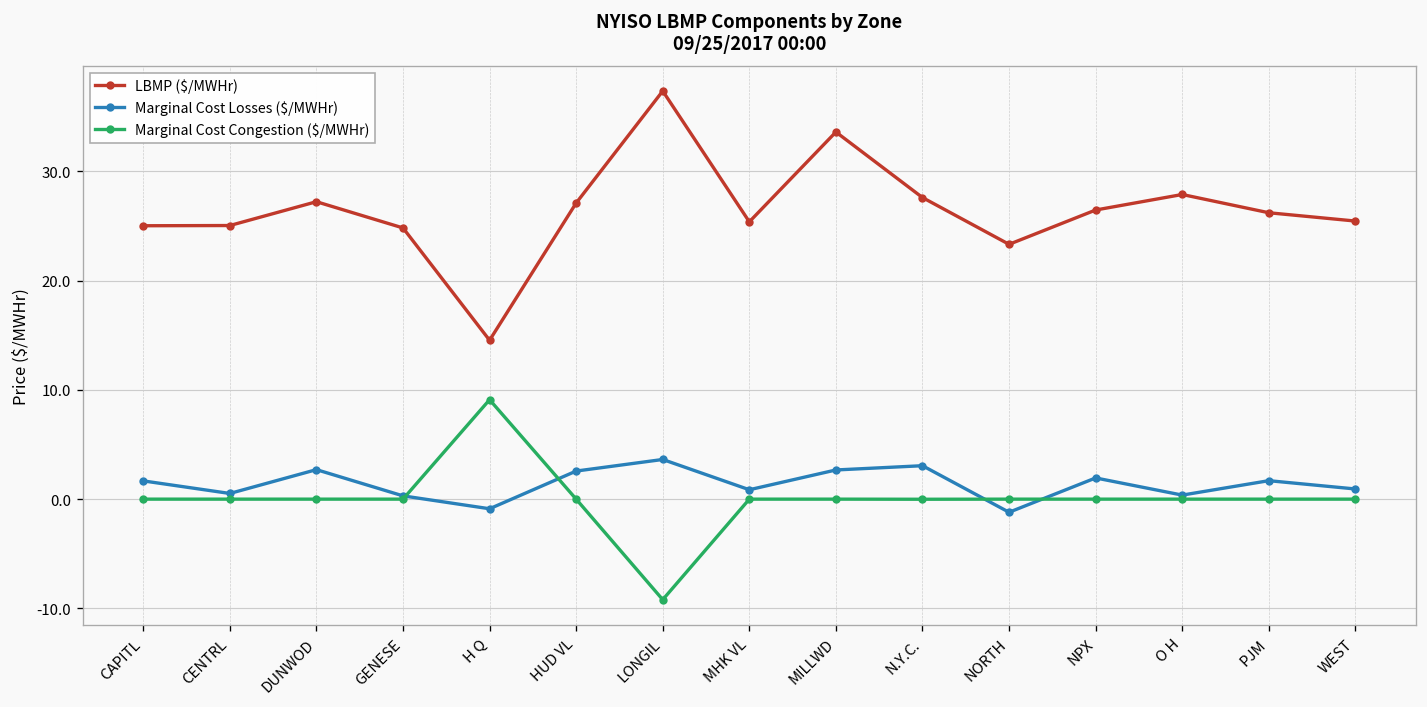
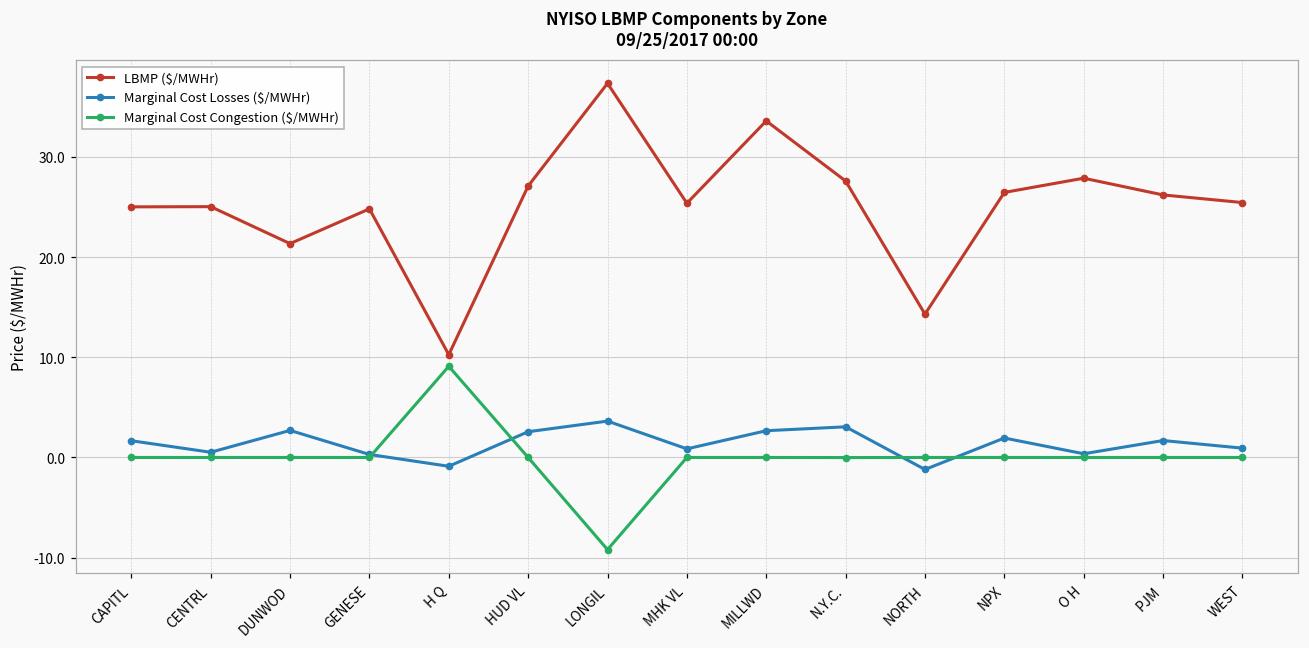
  {
    "LBMP ($/MWHr)": {
      "CAPITL": 25,
      "CENTRL": 25,
-     "DUNWOD": 27,
+     "DUNWOD": 21,
      "GENESE": 25,
-     "H Q": 15,
+     "H Q": 10,
      "HUD VL": 27,
      "LONGIL": 37,
      "MHK VL": 25,
      "MILLWD": 34,
      "N.Y.C.": 28,
-     "NORTH": 23,
+     "NORTH": 14,
      "NPX": 26,
      "O H": 28,
      "PJM": 26,
      "WEST": 25
    },
    "Marginal Cost Losses ($/MWHr)": {
      "CAPITL": 2,
      "CENTRL": 1,
      "DUNWOD": 3,
      "GENESE": 0,
      "H Q": -1,
      "HUD VL": 3,
      "LONGIL": 4,
      "MHK VL": 1,
      "MILLWD": 3,
      "N.Y.C.": 3,
      "NORTH": -1,
      "NPX": 2,
      "O H": 0,
      "PJM": 2,
      "WEST": 1
    },
    "Marginal Cost Congestion ($/MWHr)": {
      "CAPITL": 0,
      "CENTRL": 0,
      "DUNWOD": 0,
      "GENESE": 0,
      "H Q": 9,
      "HUD VL": 0,
      "LONGIL": -9,
      "MHK VL": 0,
      "MILLWD": 0,
      "N.Y.C.": 0,
      "NORTH": 0,
      "NPX": 0,
      "O H": 0,
      "PJM": 0,
      "WEST": 0
    }
  }
